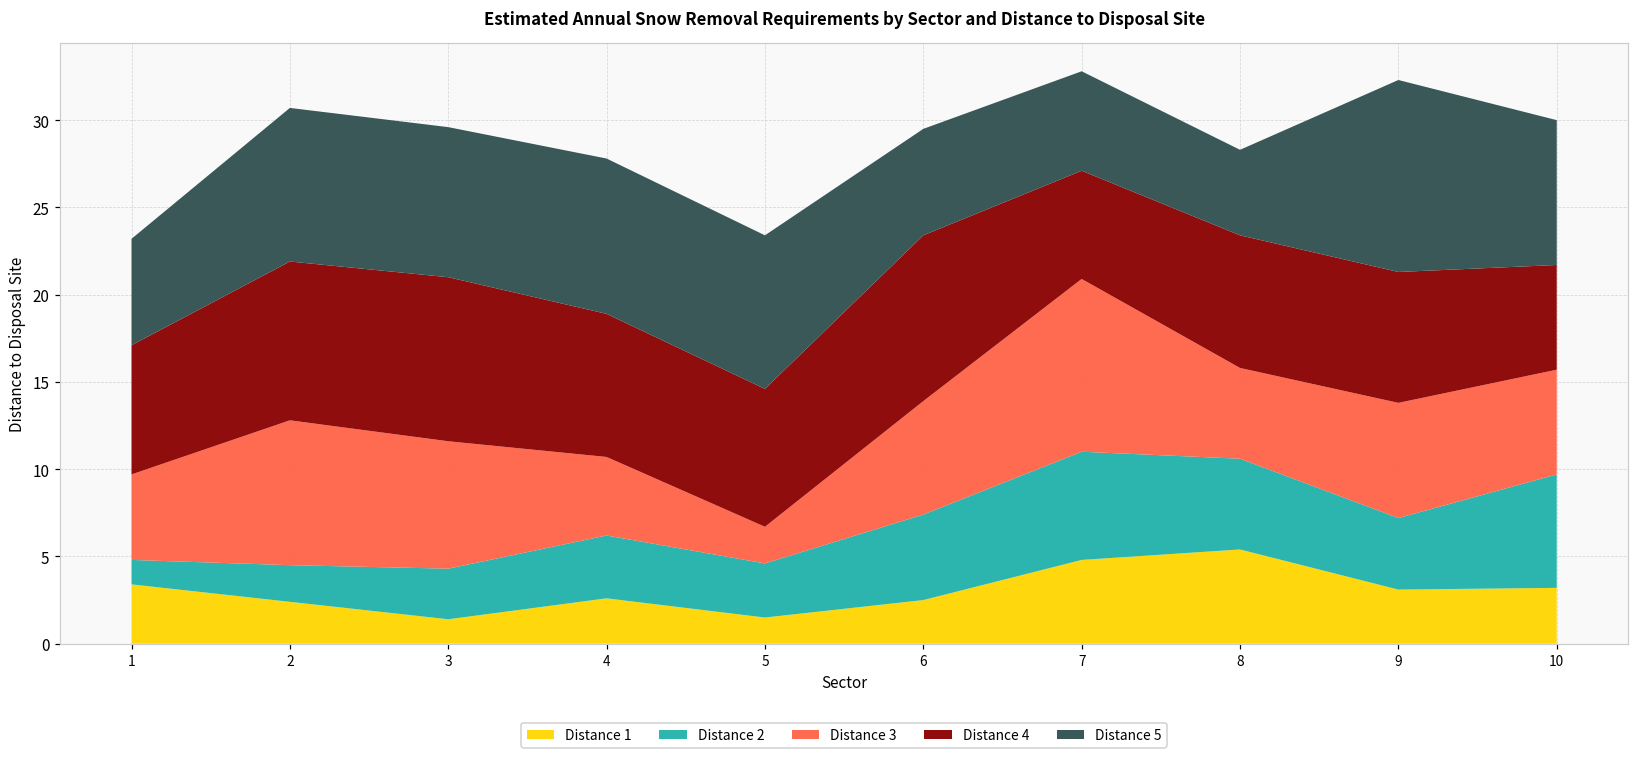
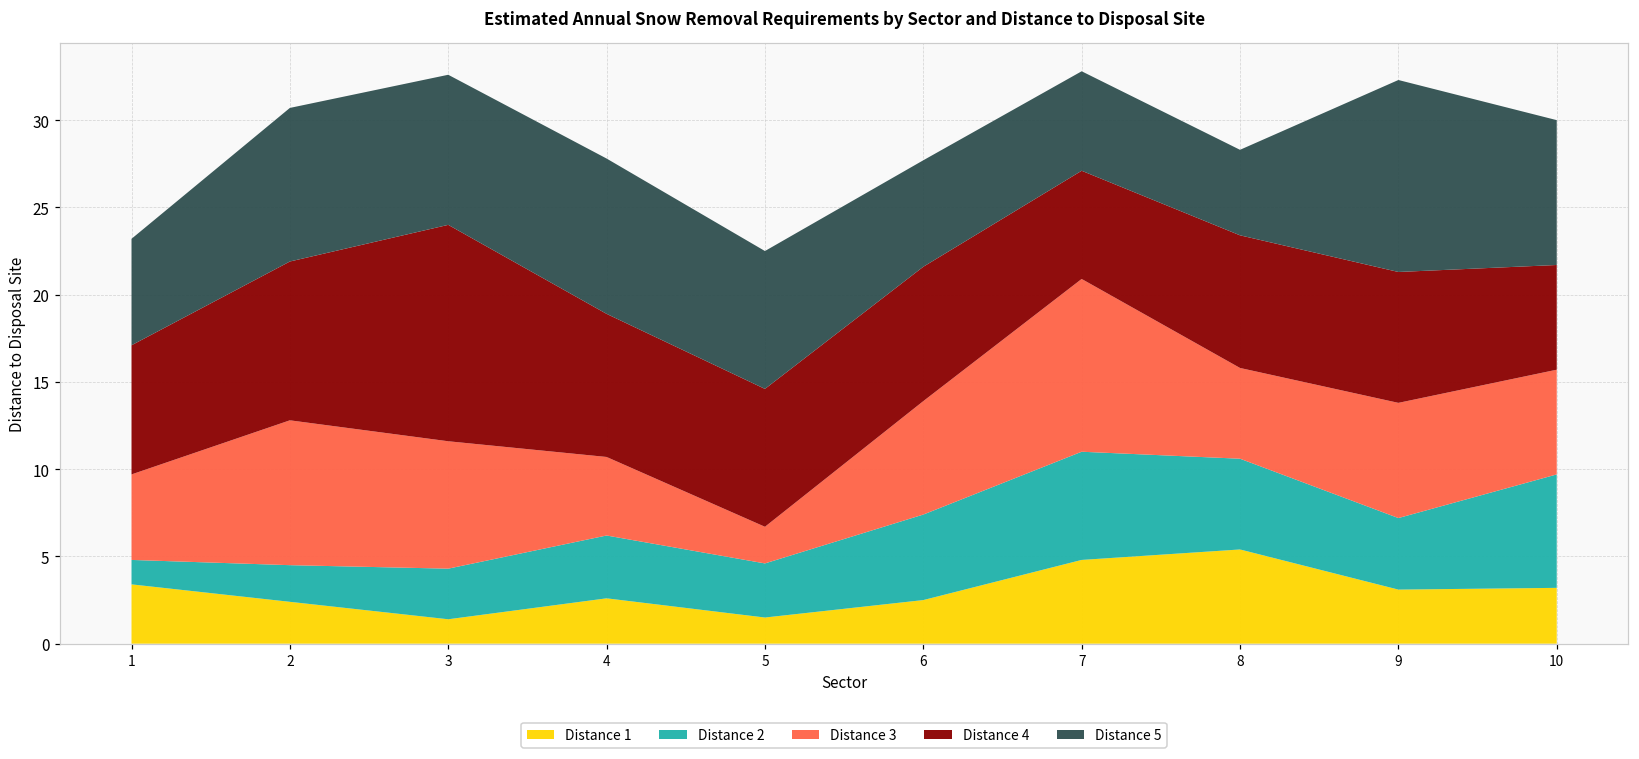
  {
    "Distance 1": {
      "1": 3.4,
      "2": 2.4,
      "3": 1.4,
      "4": 2.6,
      "5": 1.5,
      "6": 2.5,
      "7": 4.8,
      "8": 5.4,
      "9": 3.1,
      "10": 3.2
    },
    "Distance 2": {
      "1": 1.4,
      "2": 2.1,
      "3": 2.9,
      "4": 3.6,
      "5": 3.1,
      "6": 4.9,
      "7": 6.2,
      "8": 5.2,
      "9": 4.1,
      "10": 6.5
    },
    "Distance 3": {
      "1": 4.9,
      "2": 8.3,
      "3": 7.3,
      "4": 4.5,
      "5": 2.1,
      "6": 6.5,
      "7": 9.9,
      "8": 5.2,
      "9": 6.6,
      "10": 6.0
    },
    "Distance 4": {
      "1": 7.4,
      "2": 9.1,
-     "3": 9.4,
+     "3": 12.4,
      "4": 8.2,
      "5": 7.9,
-     "6": 9.5,
+     "6": 7.7,
      "7": 6.2,
      "8": 7.6,
      "9": 7.5,
      "10": 6.0
    },
    "Distance 5": {
      "1": 6.1,
      "2": 8.8,
      "3": 8.6,
      "4": 8.9,
-     "5": 8.8,
+     "5": 7.9,
      "6": 6.1,
      "7": 5.7,
      "8": 4.9,
      "9": 11.0,
      "10": 8.3
    }
  }
